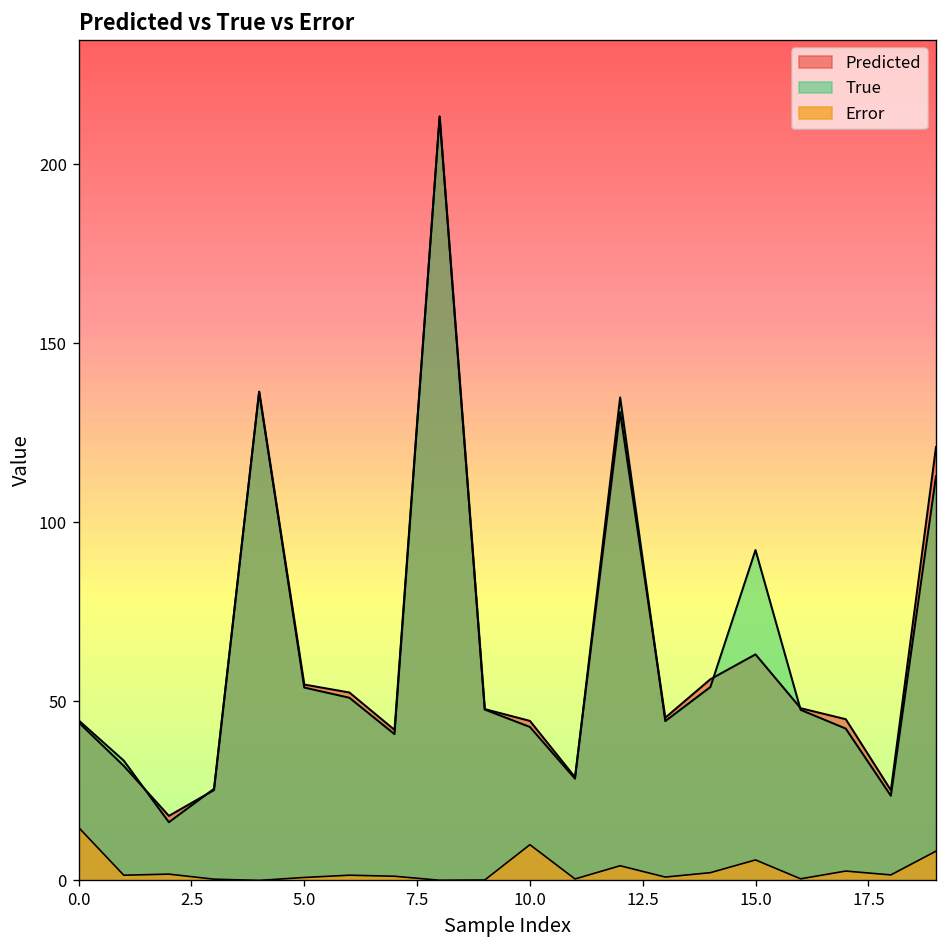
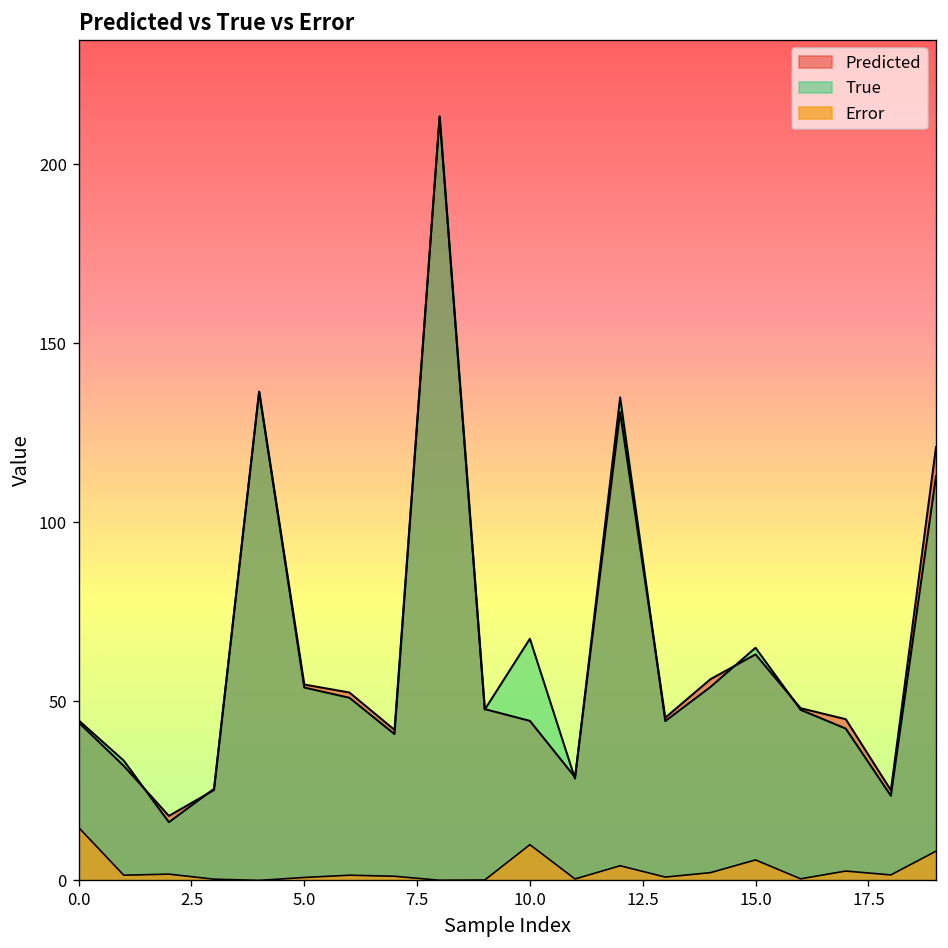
  {
    "Predicted": {
      "5.0": 55,
      "10.0": 45,
      "15.0": 63
    },
    "True": {
      "5.0": 54,
-     "10.0": 43,
-     "15.0": 92
+     "10.0": 68,
+     "15.0": 65
    },
    "Error": {
      "0.0": 15,
      "5.0": 1,
      "10.0": 10,
      "15.0": 6
    }
  }
